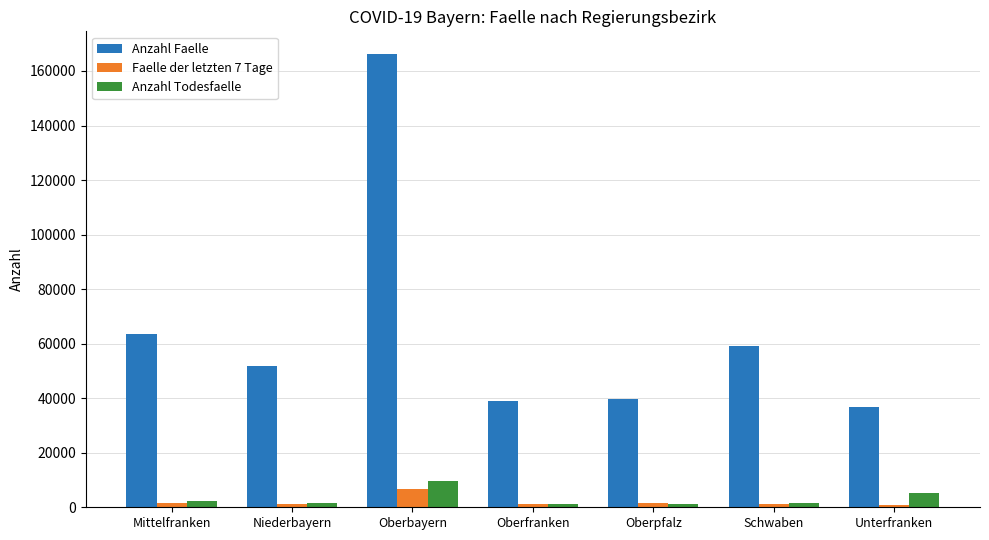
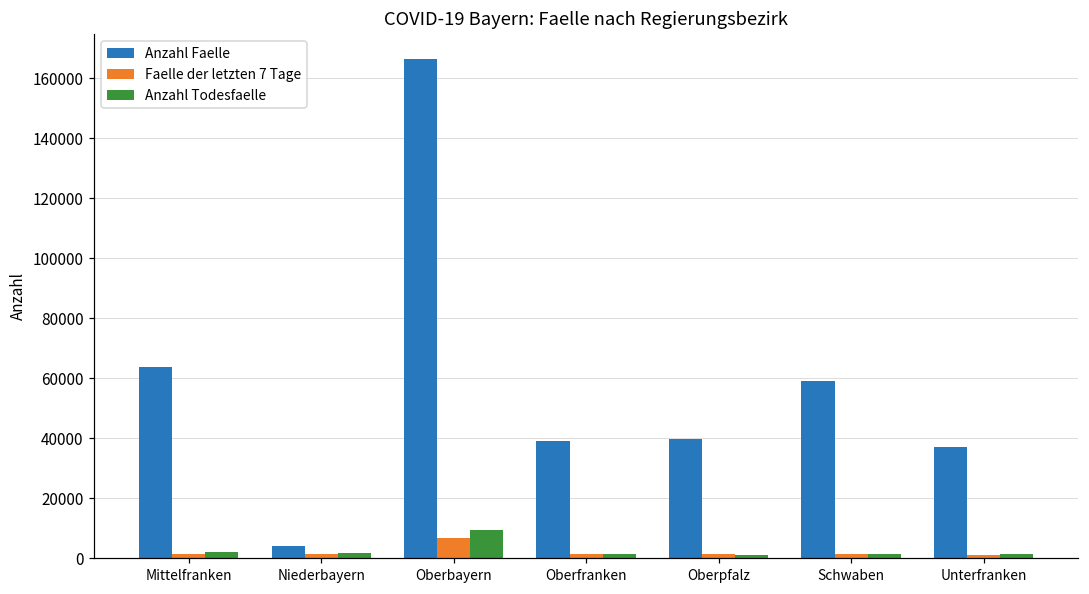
  {
    "Anzahl Faelle": {
      "Mittelfranken": 64000,
-     "Niederbayern": 52000,
+     "Niederbayern": 4000,
      "Oberbayern": 166000,
      "Oberfranken": 39000,
      "Oberpfalz": 40000,
      "Schwaben": 59000,
      "Unterfranken": 37000
    },
    "Faelle der letzten 7 Tage": {
      "Mittelfranken": 1000,
      "Niederbayern": 1000,
      "Oberbayern": 7000,
      "Oberfranken": 1000,
      "Oberpfalz": 1000,
      "Schwaben": 1000
    },
    "Anzahl Todesfaelle": {
      "Mittelfranken": 2000,
      "Niederbayern": 2000,
      "Oberbayern": 9000,
      "Oberfranken": 1000,
      "Oberpfalz": 1000,
      "Schwaben": 1000,
-     "Unterfranken": 5000
+     "Unterfranken": 1000
    }
  }
